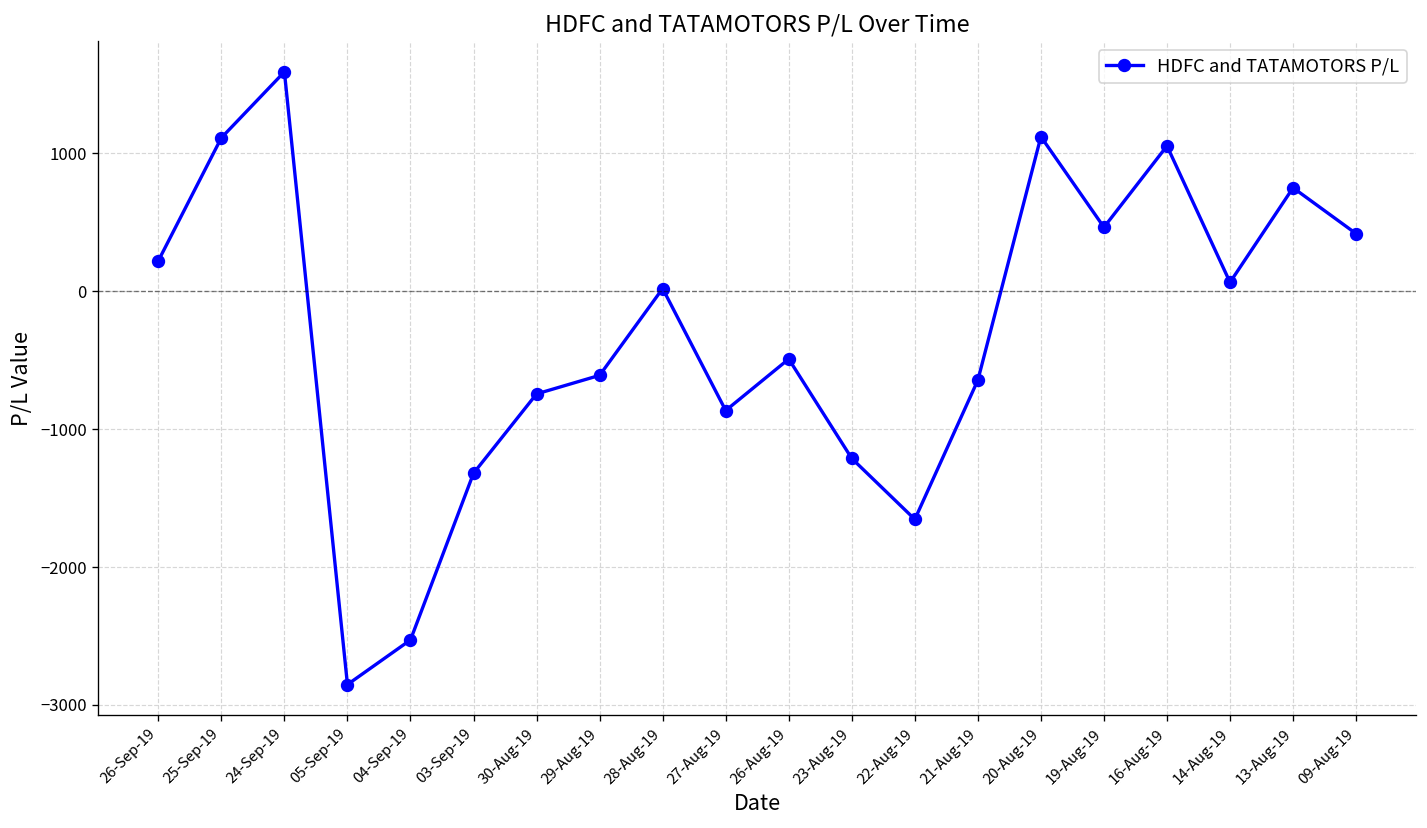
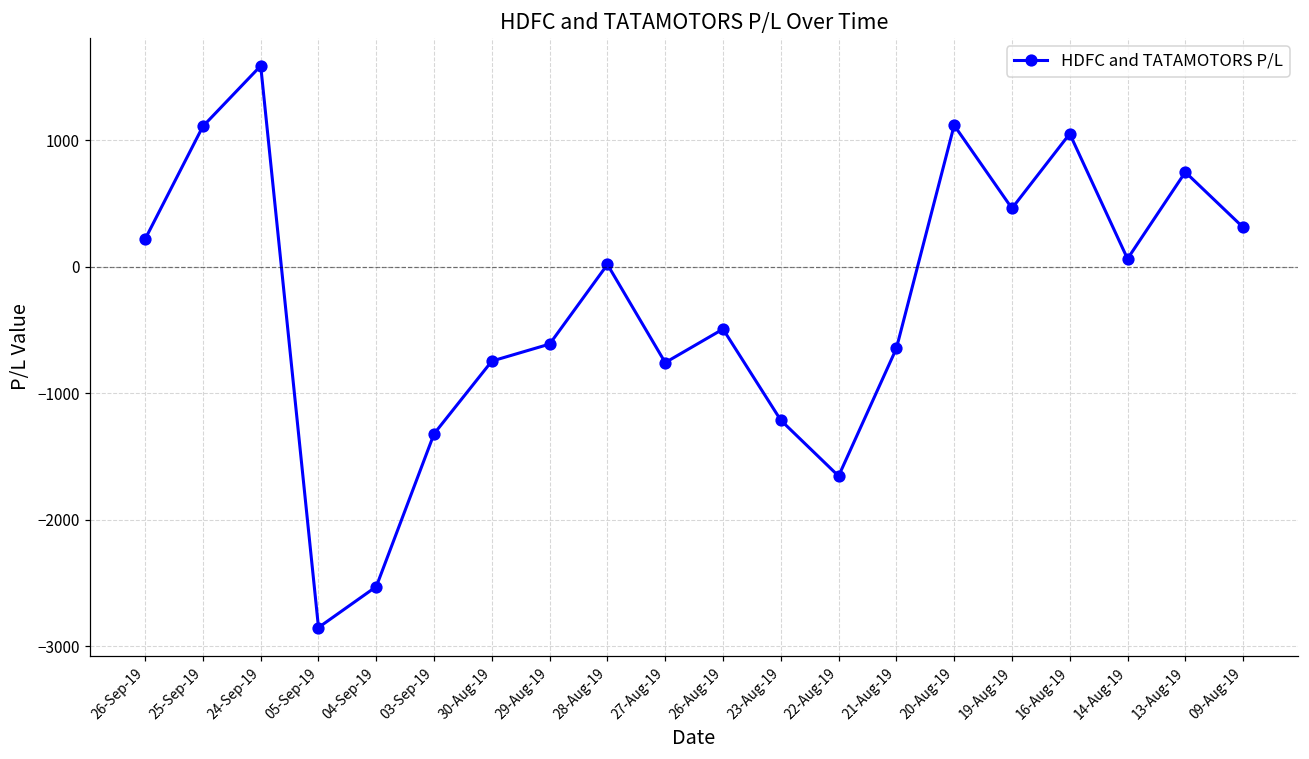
  {
    "26-Sep-19": 220,
    "25-Sep-19": 1110,
    "24-Sep-19": 1590,
    "05-Sep-19": -2850,
    "04-Sep-19": -2530,
    "03-Sep-19": -1320,
    "30-Aug-19": -740,
    "29-Aug-19": -610,
    "28-Aug-19": 20,
-   "27-Aug-19": -870,
+   "27-Aug-19": -760,
    "26-Aug-19": -490,
    "23-Aug-19": -1210,
    "22-Aug-19": -1650,
    "21-Aug-19": -650,
    "20-Aug-19": 1120,
    "19-Aug-19": 460,
    "16-Aug-19": 1050,
    "14-Aug-19": 60,
    "13-Aug-19": 750,
-   "09-Aug-19": 420
+   "09-Aug-19": 310
  }
